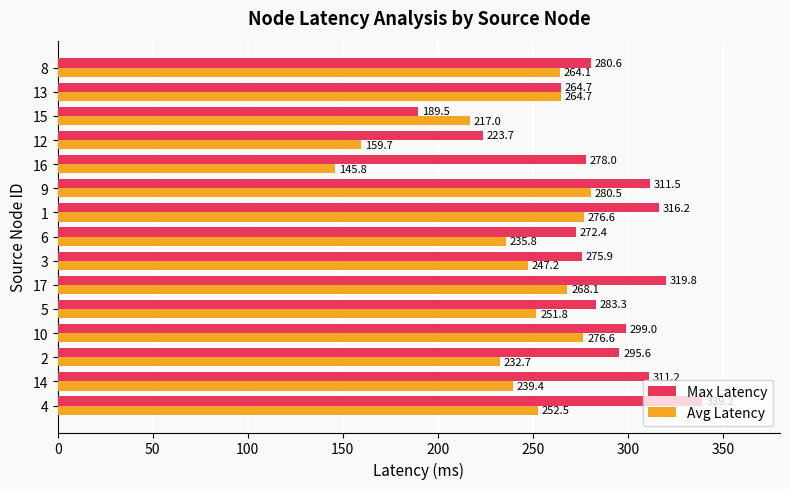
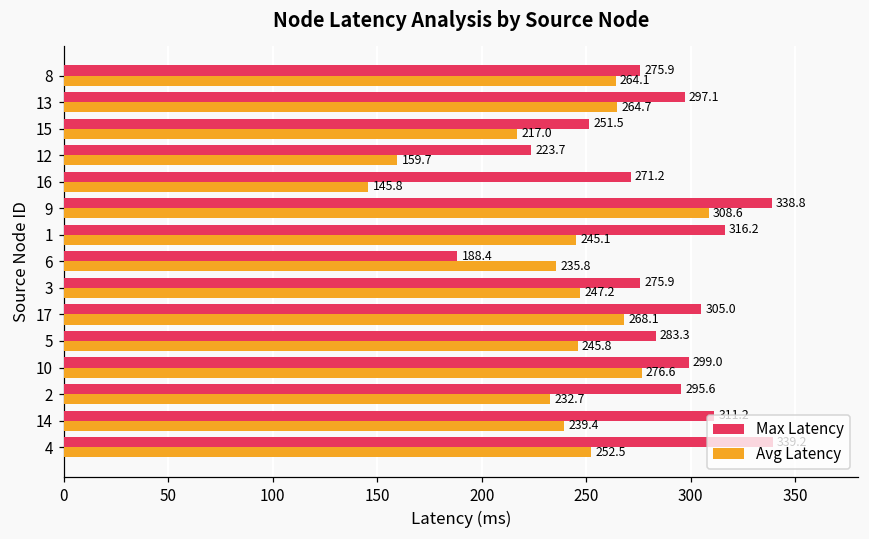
  {
    "Max Latency": {
-     "8": 280.6,
-     "13": 264.7,
-     "15": 189.5,
+     "8": 275.9,
+     "13": 297.1,
+     "15": 251.5,
      "12": 223.7,
-     "16": 278.0,
-     "9": 311.5,
+     "16": 271.2,
+     "9": 338.8,
      "1": 316.2,
-     "6": 272.4,
+     "6": 188.4,
      "3": 275.9,
-     "17": 319.8,
+     "17": 305.0,
      "5": 283.3,
      "10": 299.0,
      "2": 295.6
    },
    "Avg Latency": {
      "8": 264.1,
      "13": 264.7,
      "15": 217.0,
      "12": 159.7,
      "16": 145.8,
-     "9": 280.5,
-     "1": 276.6,
+     "9": 308.6,
+     "1": 245.1,
      "6": 235.8,
      "3": 247.2,
      "17": 268.1,
-     "5": 251.8,
+     "5": 245.8,
      "10": 276.6,
      "2": 232.7,
      "14": 239.4,
      "4": 252.5
    }
  }
